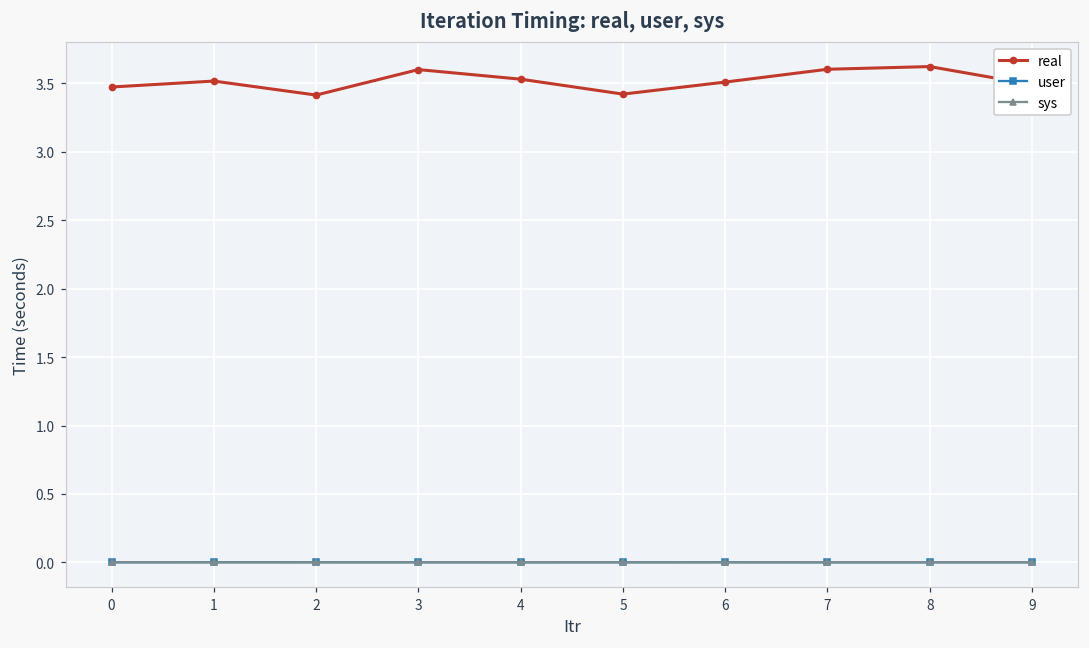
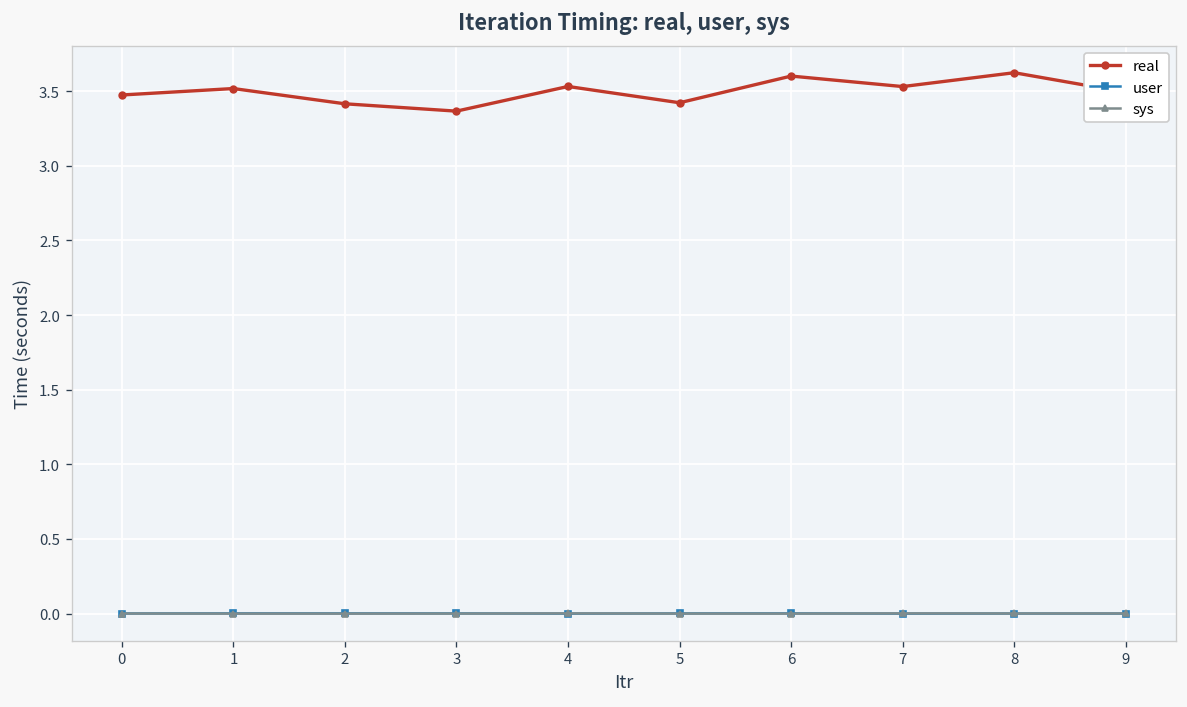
  {
    "real": {
      "0": 3.47,
      "1": 3.52,
      "2": 3.42,
-     "3": 3.60,
+     "3": 3.37,
      "4": 3.53,
      "5": 3.42,
-     "6": 3.51,
-     "7": 3.60,
+     "6": 3.60,
+     "7": 3.53,
      "8": 3.62
    },
    "sys": {
      "0": 0.00,
      "1": 0.00,
      "2": 0.00,
      "3": 0.00,
      "4": 0.00,
      "5": 0.00,
      "6": 0.00,
      "7": 0.00,
      "8": 0.00,
      "9": 0.00
    }
  }
